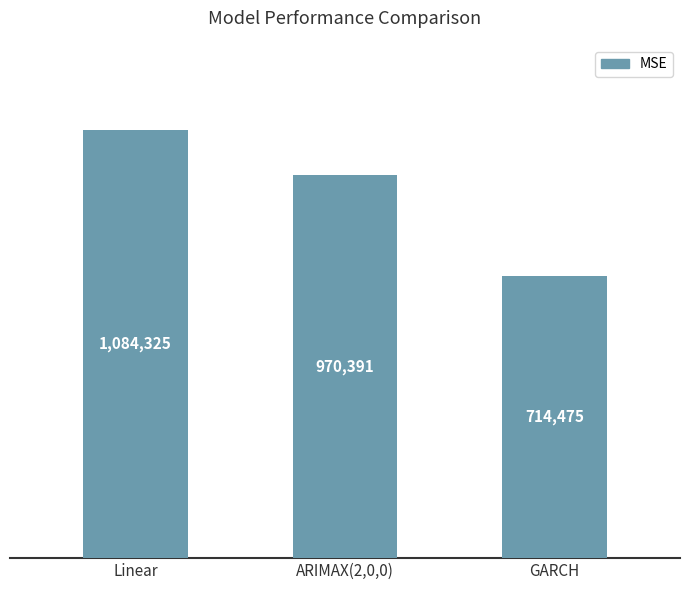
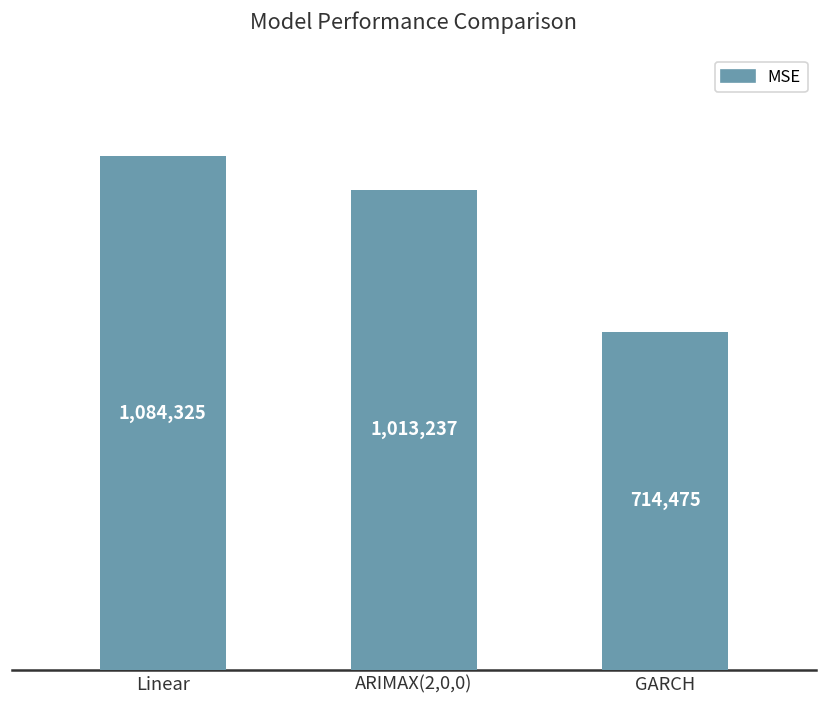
  {
    "Linear": "1,084,325",
-   "ARIMAX(2,0,0)": "970,391",
+   "ARIMAX(2,0,0)": "1,013,237",
    "GARCH": "714,475"
  }
